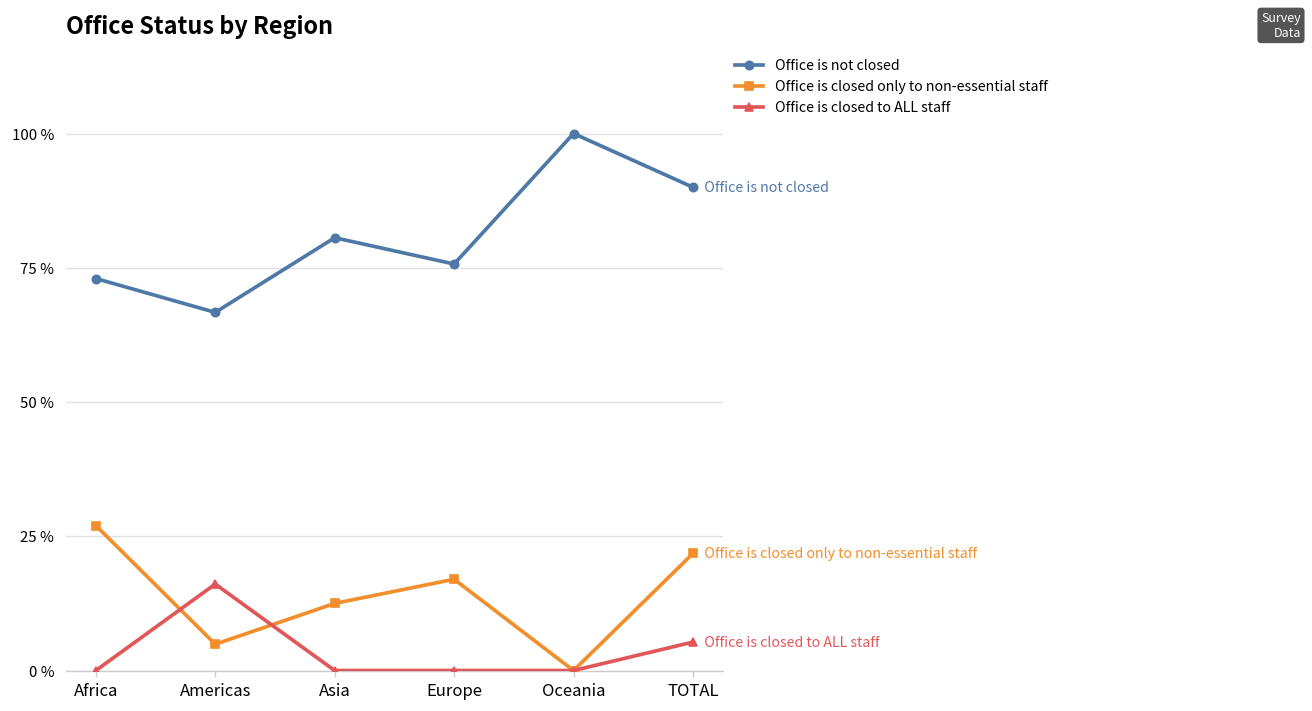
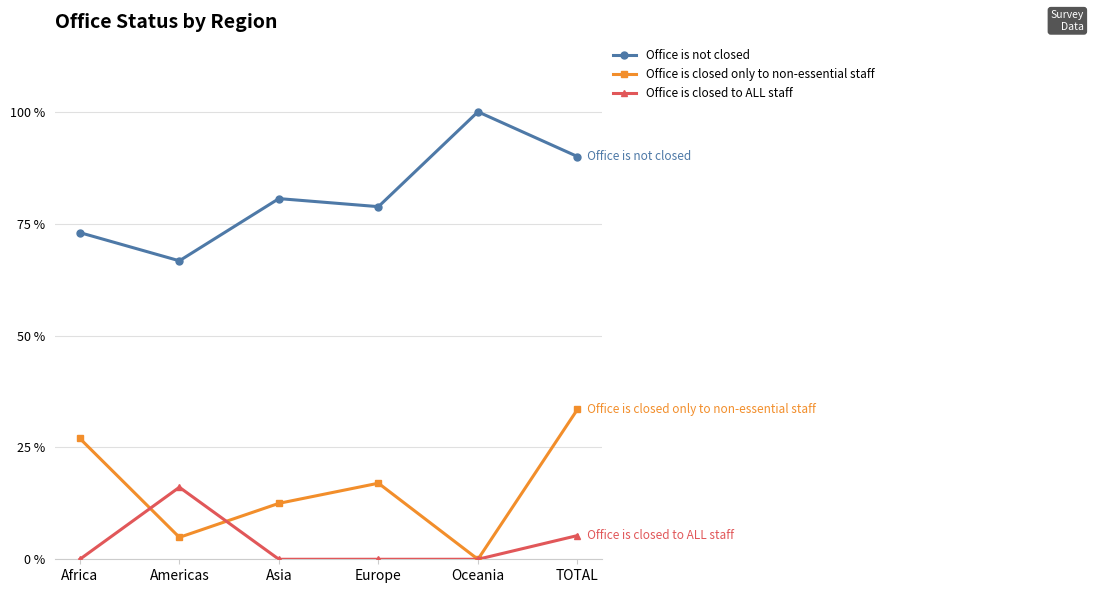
  {
    "Office is not closed": {
      "Africa": "73 %",
      "Americas": "67 %",
      "Asia": "81 %",
-     "Europe": "76 %",
+     "Europe": "79 %",
      "Oceania": "100 %",
      "TOTAL": "90 %"
    },
    "Office is closed only to non-essential staff": {
      "Africa": "27 %",
      "Americas": "5 %",
      "Asia": "13 %",
      "Europe": "17 %",
-     "TOTAL": "22 %"
+     "TOTAL": "34 %"
    },
    "Office is closed to ALL staff": {
      "Africa": "0 %",
      "Americas": "16 %",
      "Asia": "0 %",
      "Europe": "0 %",
      "TOTAL": "5 %"
    }
  }
